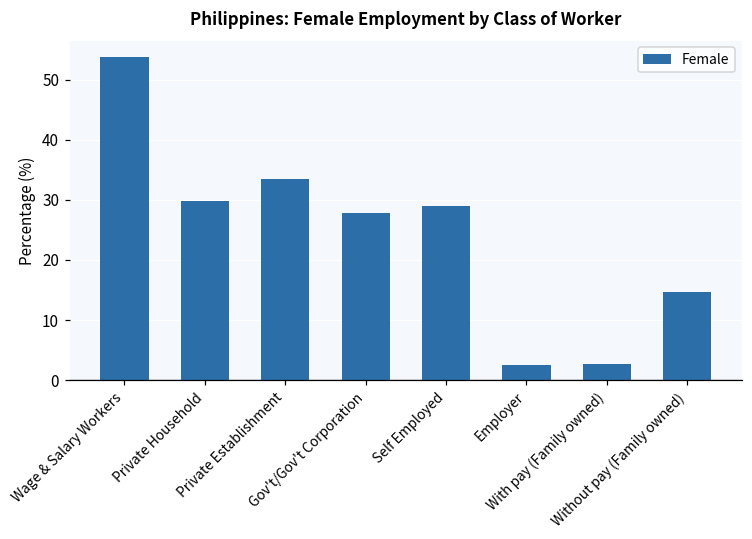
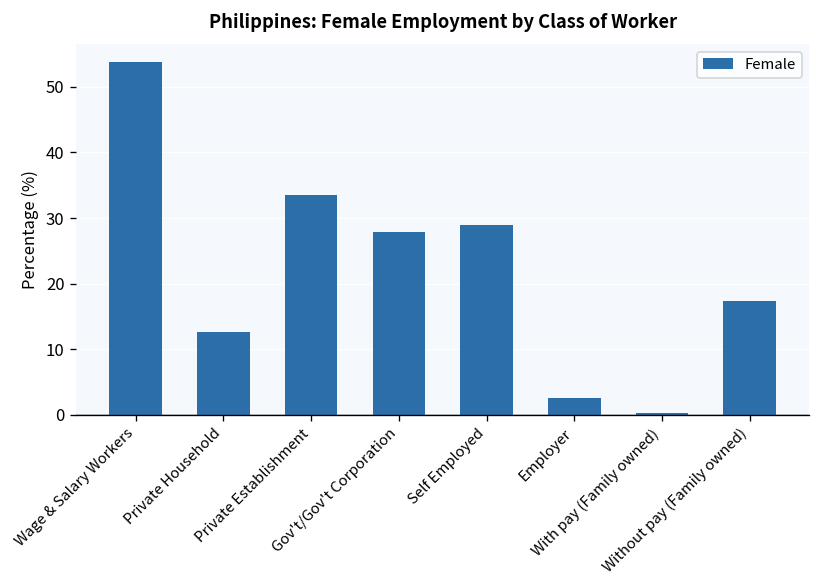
  {
    "Wage & Salary Workers": 54,
-   "Private Household": 30,
+   "Private Household": 13,
    "Private Establishment": 34,
    "Gov't/Gov't Corporation": 28,
    "Self Employed": 29,
    "Employer": 3,
-   "With pay (Family owned)": 3,
-   "Without pay (Family owned)": 15
+   "With pay (Family owned)": 0,
+   "Without pay (Family owned)": 17
  }
